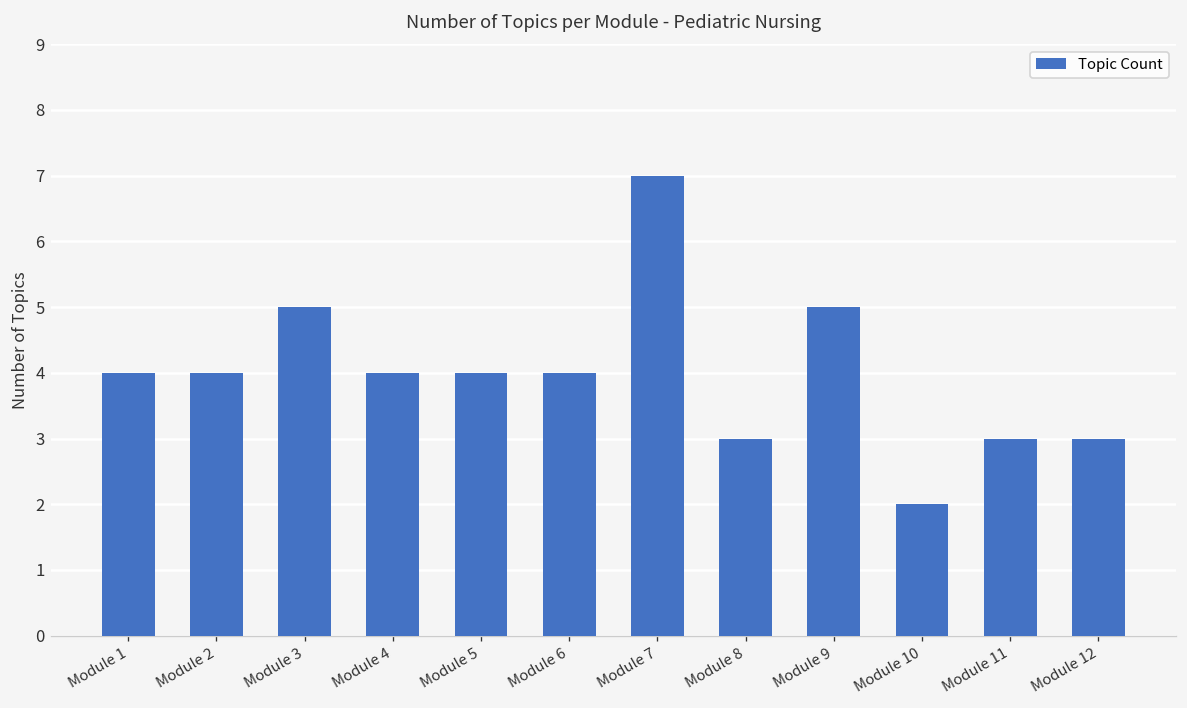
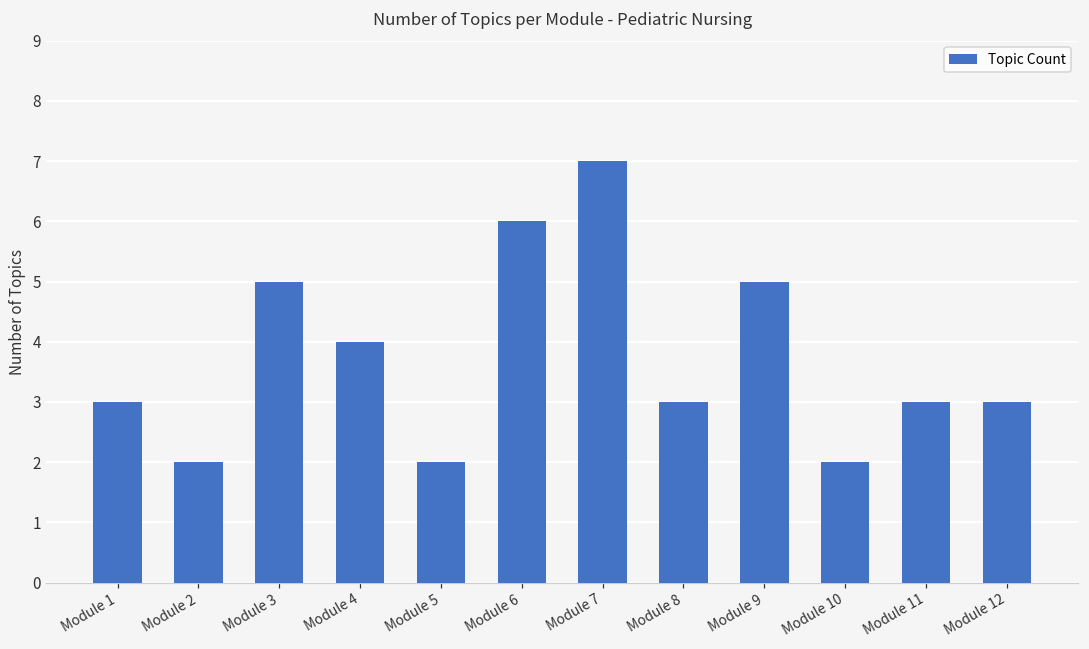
  {
-   "Module 1": 4,
-   "Module 2": 4,
+   "Module 1": 3,
+   "Module 2": 2,
    "Module 3": 5,
    "Module 4": 4,
-   "Module 5": 4,
-   "Module 6": 4,
+   "Module 5": 2,
+   "Module 6": 6,
    "Module 7": 7,
    "Module 8": 3,
    "Module 9": 5,
    "Module 10": 2,
    "Module 11": 3,
    "Module 12": 3
  }
